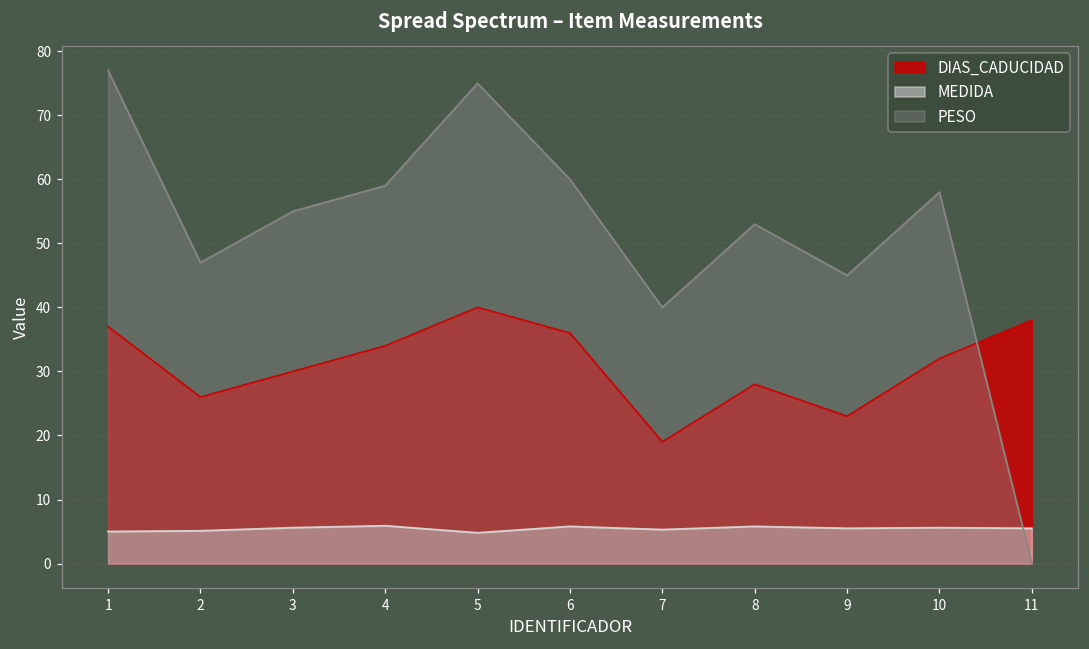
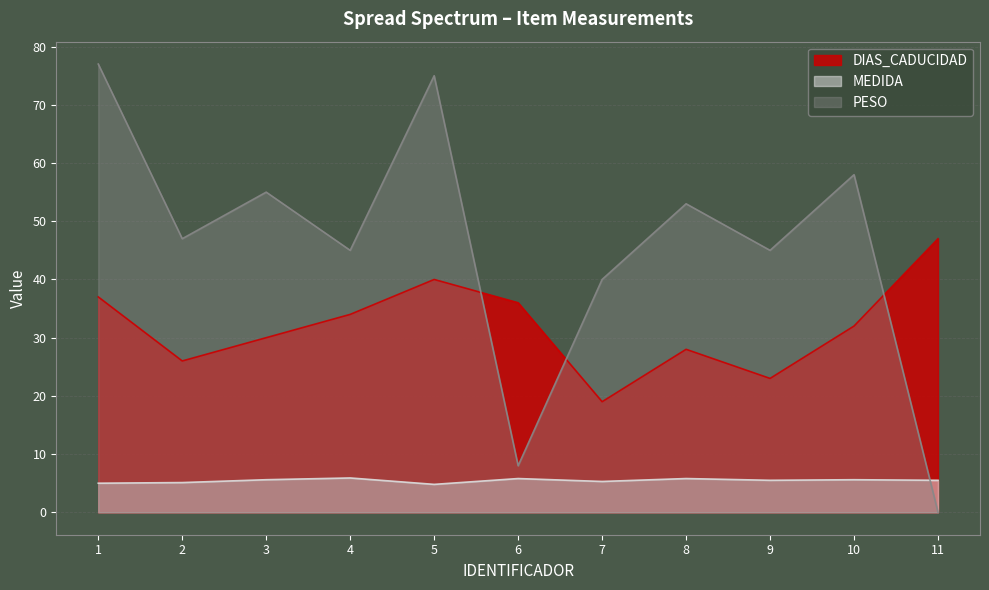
  {
    "DIAS_CADUCIDAD": {
      "1": 37,
      "2": 26,
      "3": 30,
      "4": 34,
      "5": 40,
      "6": 36,
      "7": 19,
      "8": 28,
      "9": 23,
      "10": 32,
-     "11": 38
+     "11": 47
    },
    "MEDIDA": {
      "1": 5,
      "2": 5,
      "3": 6,
      "4": 6,
      "5": 5,
      "6": 6,
      "7": 5,
      "8": 6,
      "9": 6,
      "10": 6,
      "11": 6
    },
    "PESO": {
      "1": 77,
      "2": 47,
      "3": 55,
-     "4": 59,
+     "4": 45,
      "5": 75,
-     "6": 60,
+     "6": 8,
      "7": 40,
      "8": 53,
      "9": 45,
      "10": 58,
      "11": 0
    }
  }
